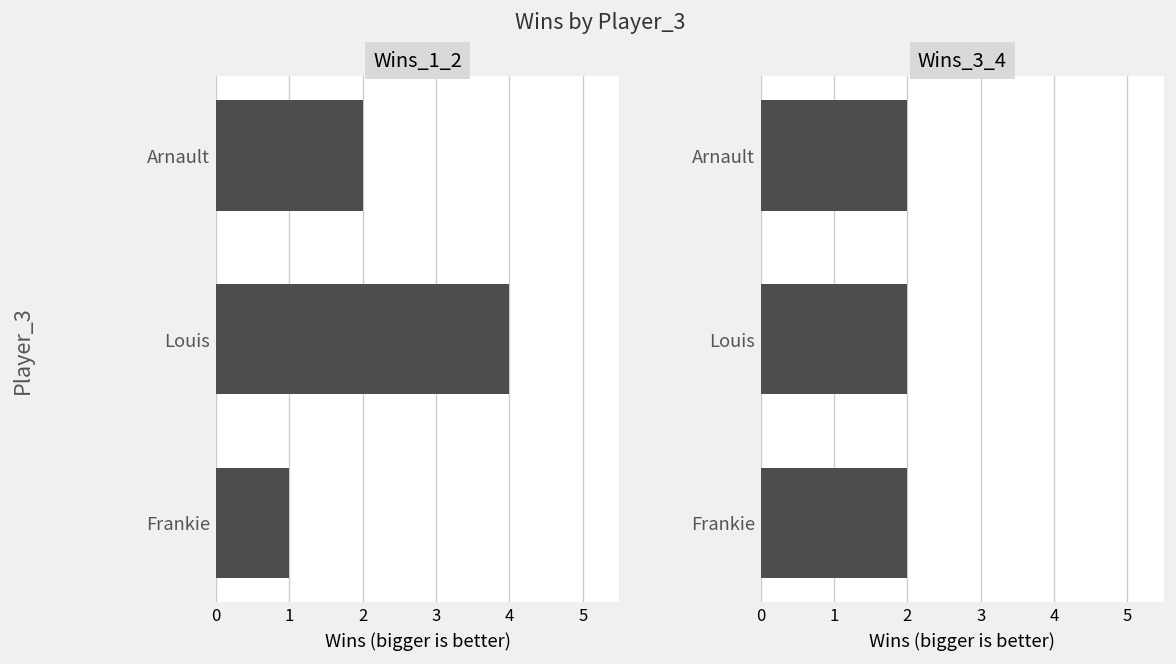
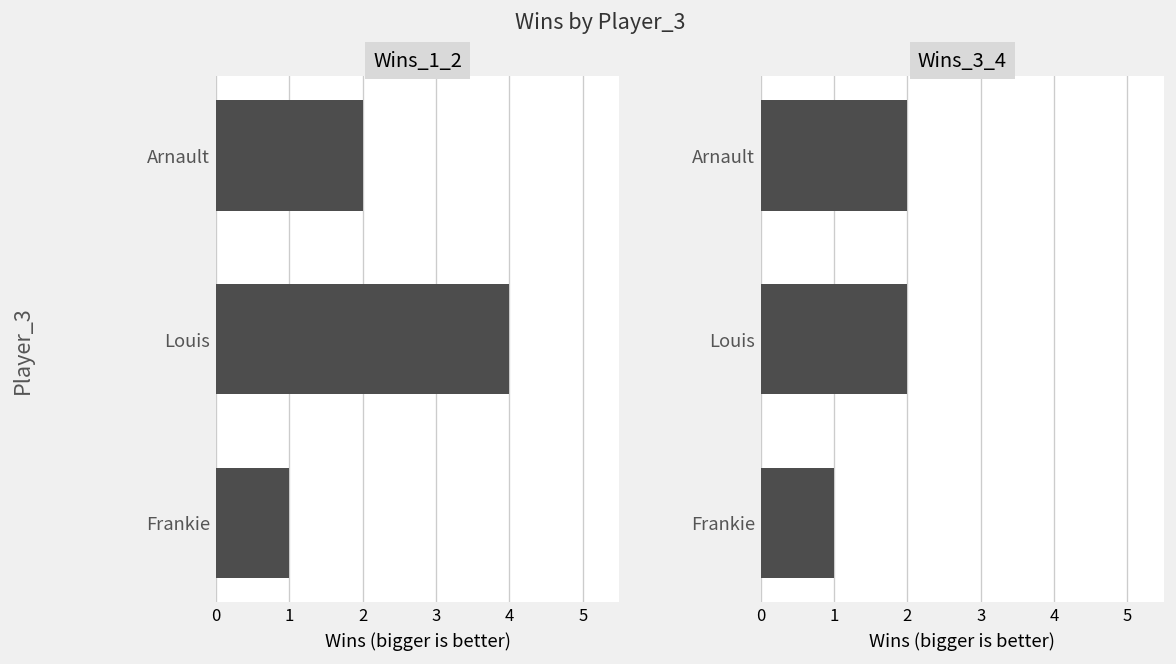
  {
    "Wins_1_2": {
      "Arnault": 2.0,
      "Louis": 4.0,
      "Frankie": 1.0
    },
    "Wins_3_4": {
      "Arnault": 2,
      "Louis": 2,
-     "Frankie": 2
+     "Frankie": 1
    }
  }
